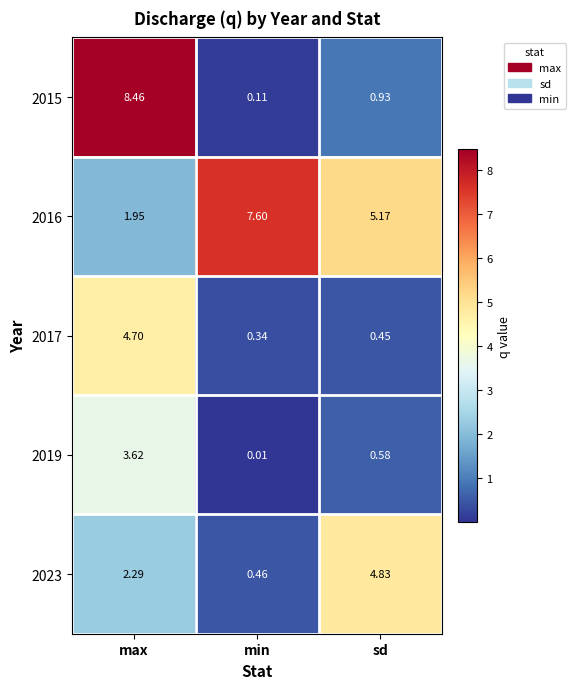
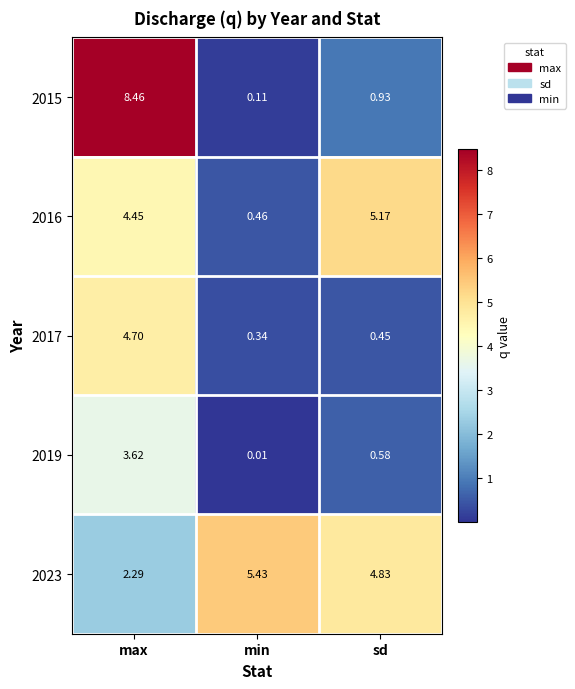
  {
    "2015": {
      "max": 8.46,
      "min": 0.11,
      "sd": 0.93
    },
    "2016": {
-     "max": 1.95,
-     "min": 7.60,
+     "max": 4.45,
+     "min": 0.46,
      "sd": 5.17
    },
    "2017": {
      "max": 4.70,
      "min": 0.34,
      "sd": 0.45
    },
    "2019": {
      "max": 3.62,
      "min": 0.01,
      "sd": 0.58
    },
    "2023": {
      "max": 2.29,
-     "min": 0.46,
+     "min": 5.43,
      "sd": 4.83
    }
  }
